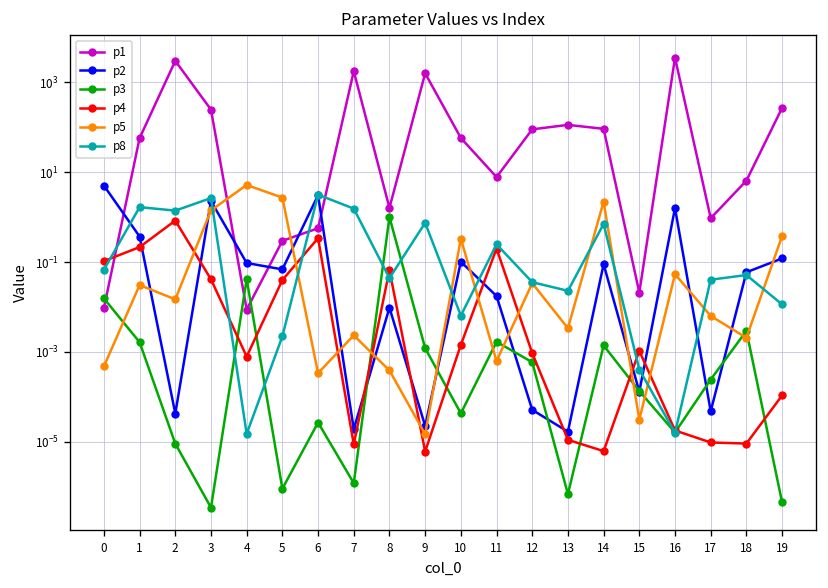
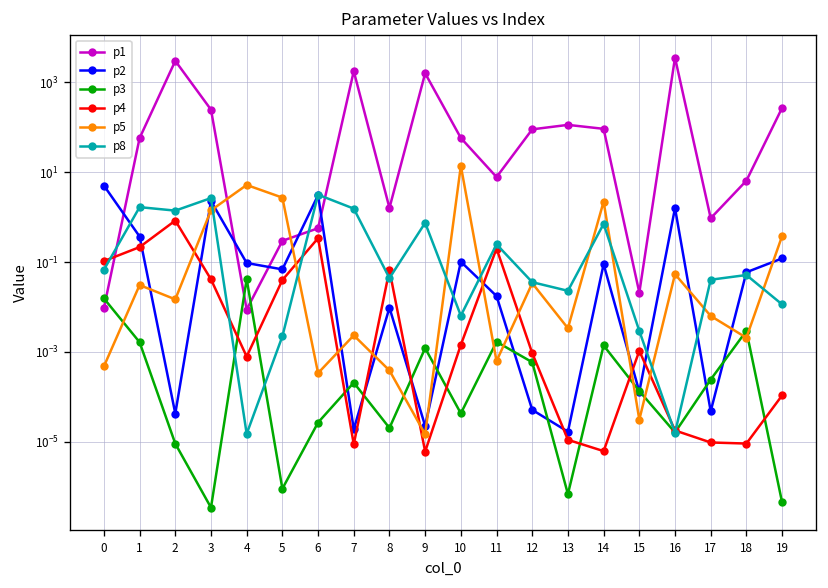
  {
    "p1": {
      "0": 0.009,
      "1": 60,
      "2": 3000,
      "3": 200,
      "4": 0.009,
      "5": 0.3,
      "6": 0.6,
      "7": 2000,
      "8": 1.6,
      "9": 1600,
      "10": 60,
      "11": 8,
      "12": 90,
      "13": 110,
      "14": 90,
      "15": 0.02,
      "16": 4000,
      "17": 0.9,
      "18": 6,
      "19": 300
    },
    "p2": {
      "0": 5,
      "1": 0.4,
      "2": 0.00004,
      "4": 0.10,
      "5": 0.07,
      "7": 0.00002,
      "8": 0.010,
      "9": 0.00002,
      "10": 0.10,
      "11": 0.02,
      "12": 0.00005,
      "13": 0.00002,
      "14": 0.09,
      "16": 1.6,
      "17": 0.00005,
      "19": 0.12
    },
    "p3": {
      "0": 0.015,
      "1": 0.002,
      "2": 0.000009,
      "3": 0.0000003,
      "4": 0.04,
      "5": 0.0000009,
      "6": 0.00003,
-     "7": 0.0000012,
-     "8": 1,
+     "7": 0.0002,
+     "8": 0,
      "9": 0.0012,
      "10": 0.00004,
      "11": 0.002,
      "12": 0.0006,
      "13": 0.0000007,
      "14": 0.0014,
      "17": 0.0002,
      "18": 0.003,
      "19": 0.0000004
    },
    "p4": {
      "0": 0.10,
      "1": 0.2,
      "2": 0.8,
      "3": 0.04,
      "4": 0.0008,
      "5": 0.04,
      "6": 0.3,
      "7": 0.000009,
      "8": 0.07,
      "9": 0.000006,
      "10": 0.0014,
      "11": 0.2,
      "12": 0.0009,
      "13": 0.000011,
      "14": 0.000006,
      "15": 0.0011,
      "17": 0.000010,
      "18": 0.000009,
      "19": 0.00011
    },
    "p5": {
      "0": 0.0005,
      "1": 0.03,
      "2": 0.015,
      "3": 1.4,
      "4": 5,
      "5": 3,
      "6": 0.0003,
      "7": 0.002,
      "8": 0.0004,
      "9": 0.000015,
-     "10": 0.3,
+     "10": 14,
      "11": 0.0006,
      "13": 0.003,
      "14": 2,
      "15": 0.00003,
      "16": 0.05,
      "17": 0.006,
      "18": 0.002,
      "19": 0.4
    },
    "p8": {
      "0": 0.07,
      "1": 2,
      "2": 1.4,
      "4": 0.000015,
      "5": 0.002,
      "7": 1.5,
      "8": 0.04,
      "9": 0.7,
      "10": 0.006,
      "11": 0.2,
      "13": 0.02,
      "14": 0.7,
-     "15": 0.0004,
+     "15": 0.003,
      "17": 0.04,
      "19": 0.011
    }
  }
